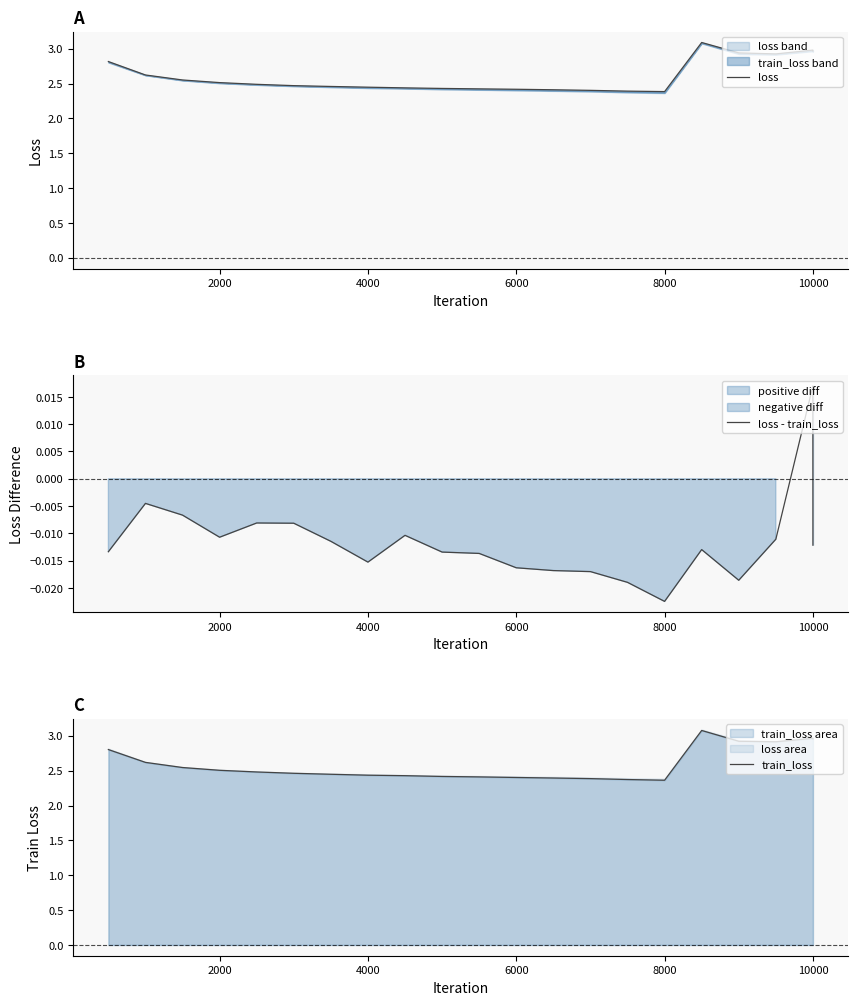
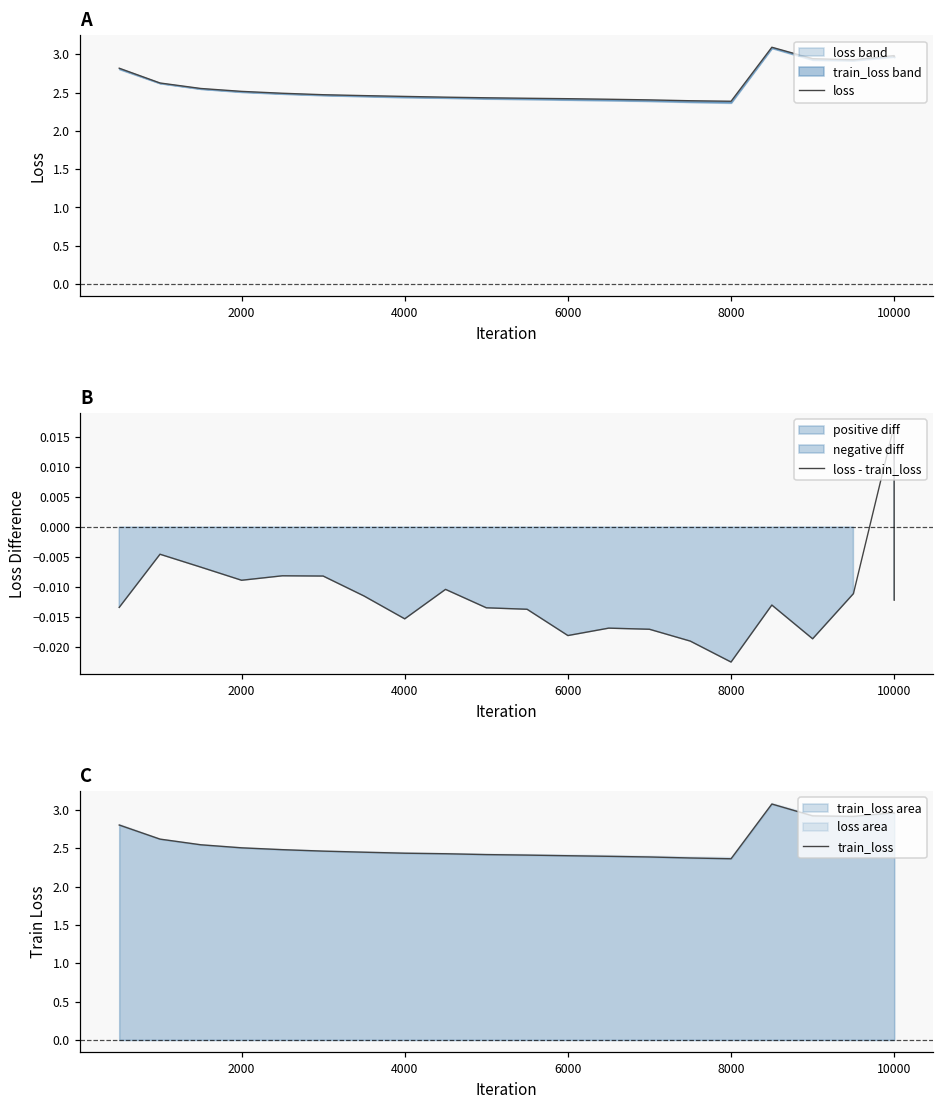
  {
    "B": {
-     "2000": -0.011,
+     "2000": -0.009,
      "4000": -0.015,
-     "6000": -0.016,
+     "6000": -0.018,
      "8000": -0.022,
      "10000": -0.012
    }
  }
